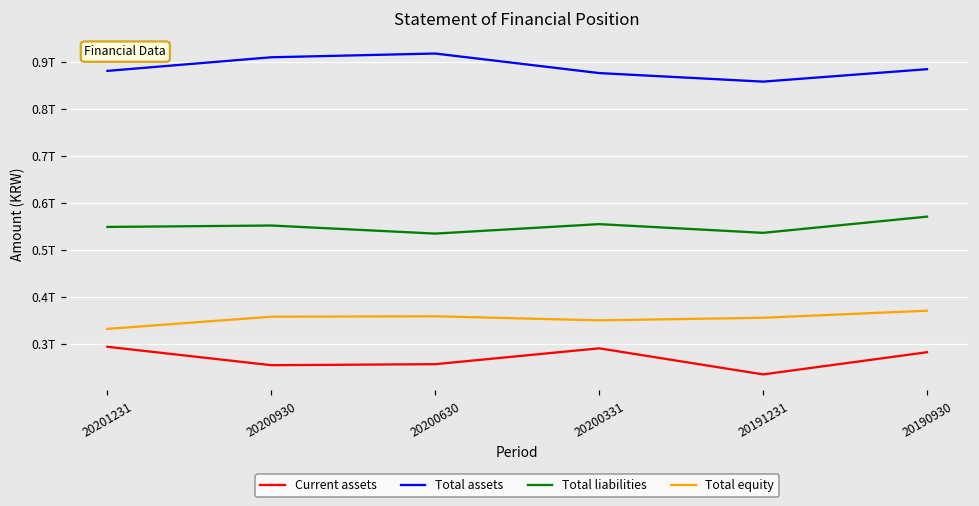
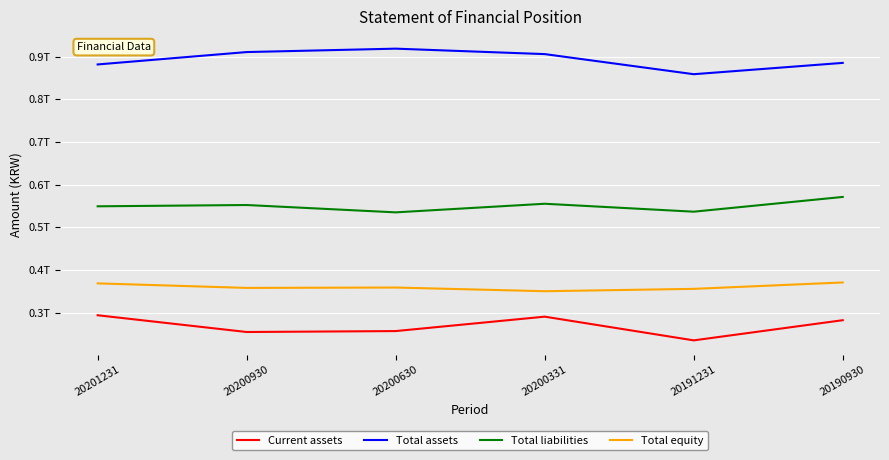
  {
    "Current assets": {
      "20201231": "0.29T",
      "20200930": "0.25T",
      "20200630": "0.26T",
      "20200331": "0.29T",
      "20191231": "0.24T",
      "20190930": "0.28T"
    },
    "Total assets": {
      "20201231": "0.88T",
      "20200930": "0.91T",
      "20200630": "0.92T",
-     "20200331": "0.88T",
+     "20200331": "0.91T",
      "20191231": "0.86T",
      "20190930": "0.89T"
    },
    "Total liabilities": {
      "20201231": "0.55T",
      "20200930": "0.55T",
      "20200630": "0.54T",
      "20200331": "0.56T",
      "20191231": "0.54T",
      "20190930": "0.57T"
    },
    "Total equity": {
-     "20201231": "0.33T",
+     "20201231": "0.37T",
      "20200930": "0.36T",
      "20200630": "0.36T",
      "20200331": "0.35T",
      "20191231": "0.36T",
      "20190930": "0.37T"
    }
  }
